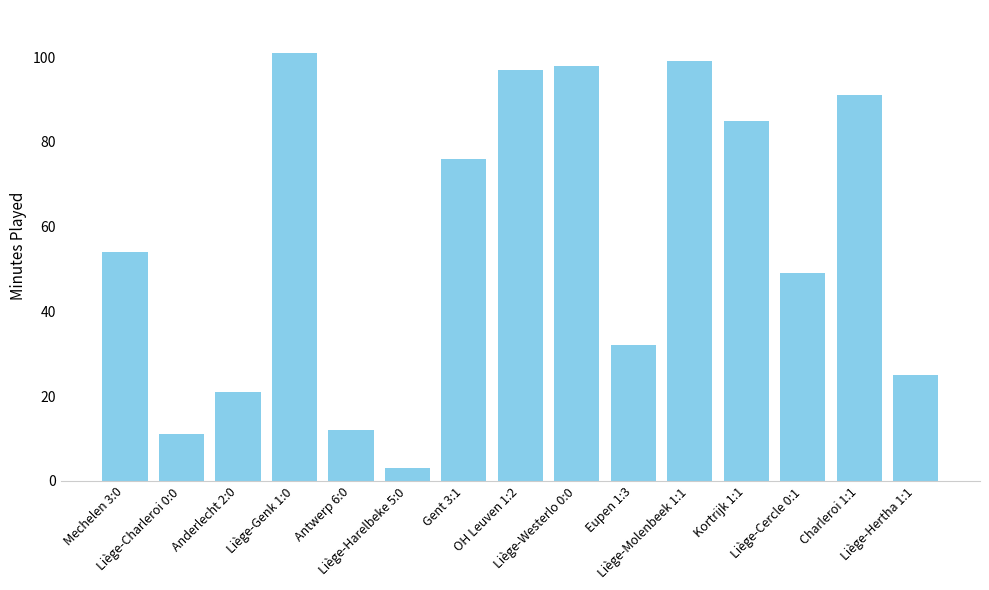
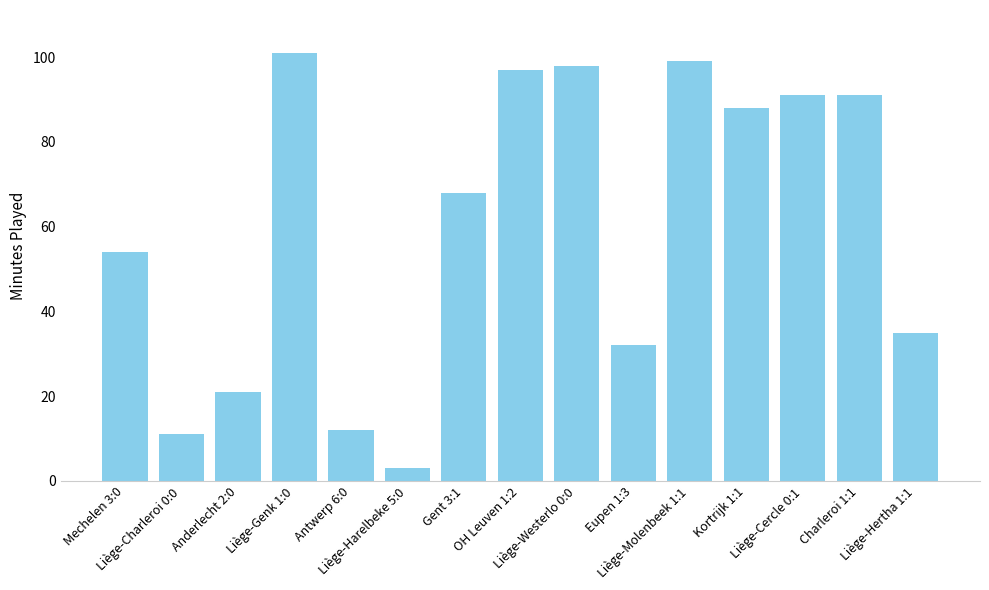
  {
    "Mechelen 3:0": 54,
    "Liège-Charleroi 0:0": 11,
    "Anderlecht 2:0": 21,
    "Liège-Genk 1:0": 101,
    "Antwerp 6:0": 12,
    "Liège-Harelbeke 5:0": 3,
-   "Gent 3:1": 76,
+   "Gent 3:1": 68,
    "OH Leuven 1:2": 97,
    "Liège-Westerlo 0:0": 98,
    "Eupen 1:3": 32,
    "Liège-Molenbeek 1:1": 99,
-   "Kortrijk 1:1": 85,
-   "Liège-Cercle 0:1": 49,
+   "Kortrijk 1:1": 88,
+   "Liège-Cercle 0:1": 91,
    "Charleroi 1:1": 91,
-   "Liège-Hertha 1:1": 25
+   "Liège-Hertha 1:1": 35
  }
